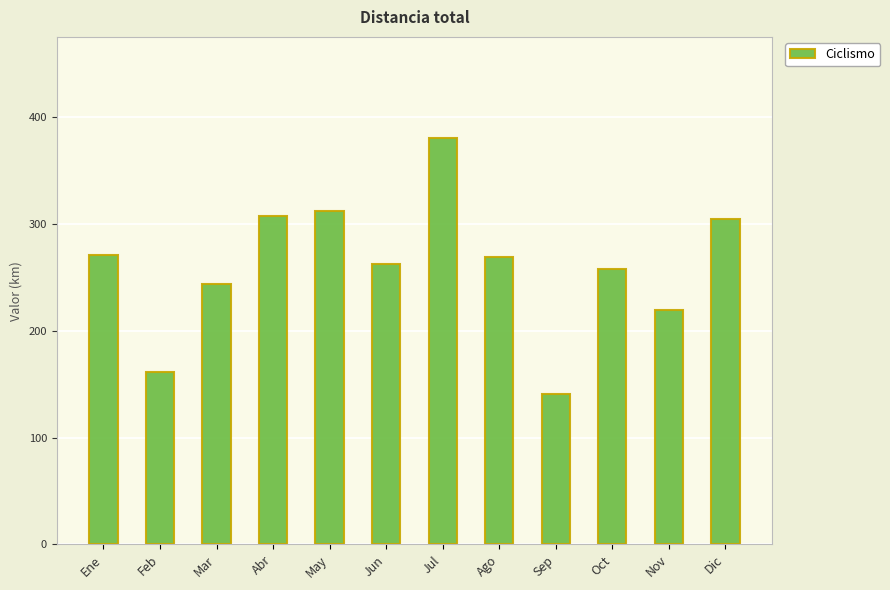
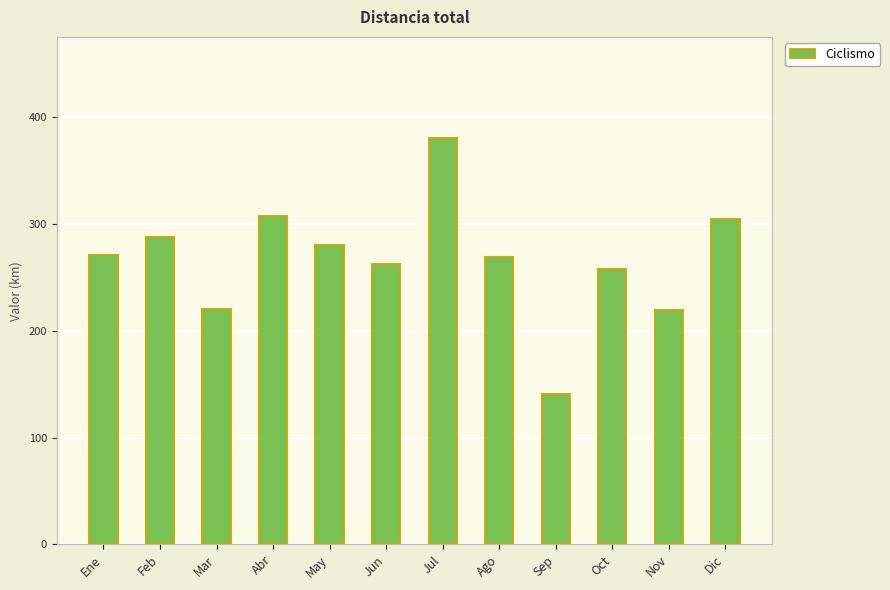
  {
    "Ene": 271,
-   "Feb": 161,
-   "Mar": 244,
+   "Feb": 288,
+   "Mar": 220,
    "Abr": 307,
-   "May": 312,
+   "May": 281,
    "Jun": 263,
    "Jul": 380,
    "Ago": 269,
    "Sep": 141,
    "Oct": 258,
    "Nov": 219,
    "Dic": 304
  }
